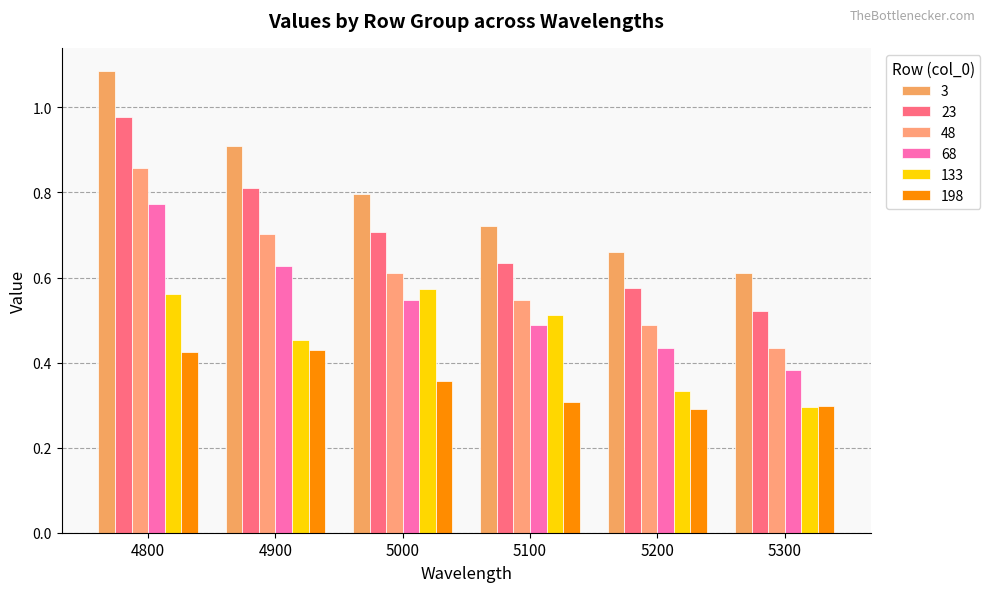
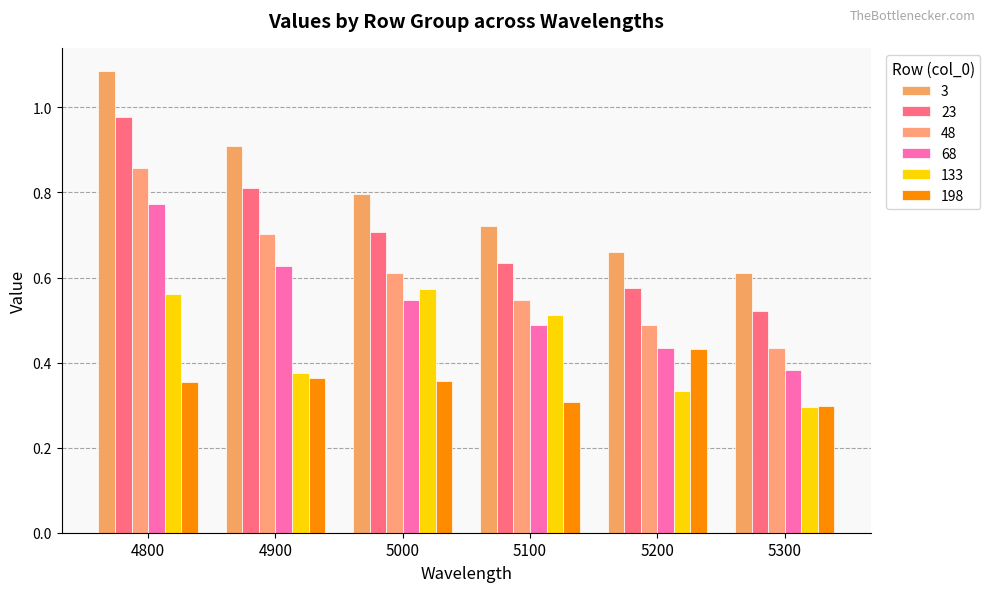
  {
    "133": {
      "4800": 0.56,
-     "4900": 0.45,
+     "4900": 0.38,
      "5000": 0.57,
      "5100": 0.51,
      "5200": 0.33,
      "5300": 0.30
    },
    "198": {
-     "4800": 0.42,
-     "4900": 0.43,
+     "4800": 0.35,
+     "4900": 0.36,
      "5000": 0.36,
      "5100": 0.31,
-     "5200": 0.29,
+     "5200": 0.43,
      "5300": 0.30
    }
  }
